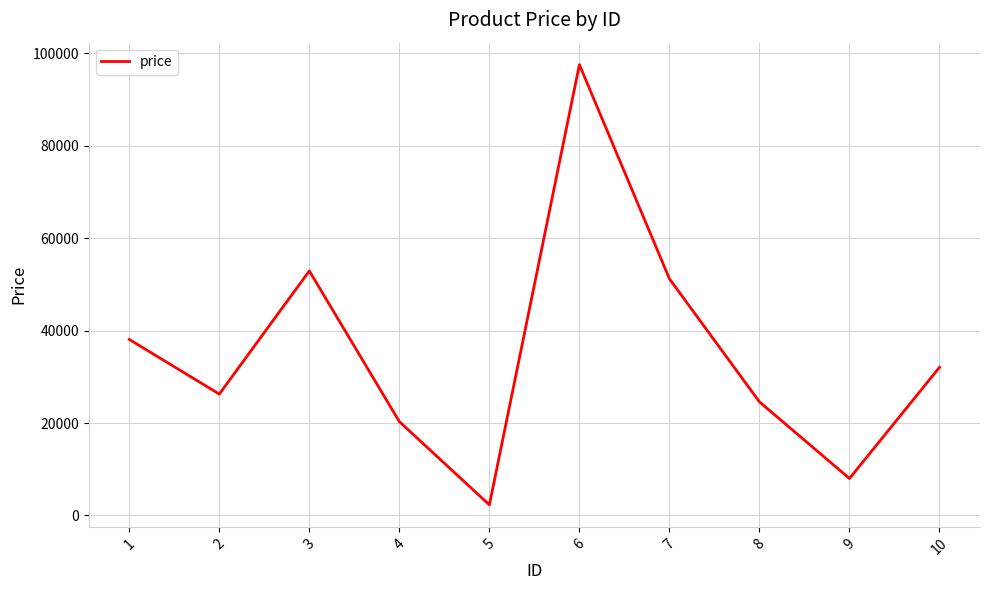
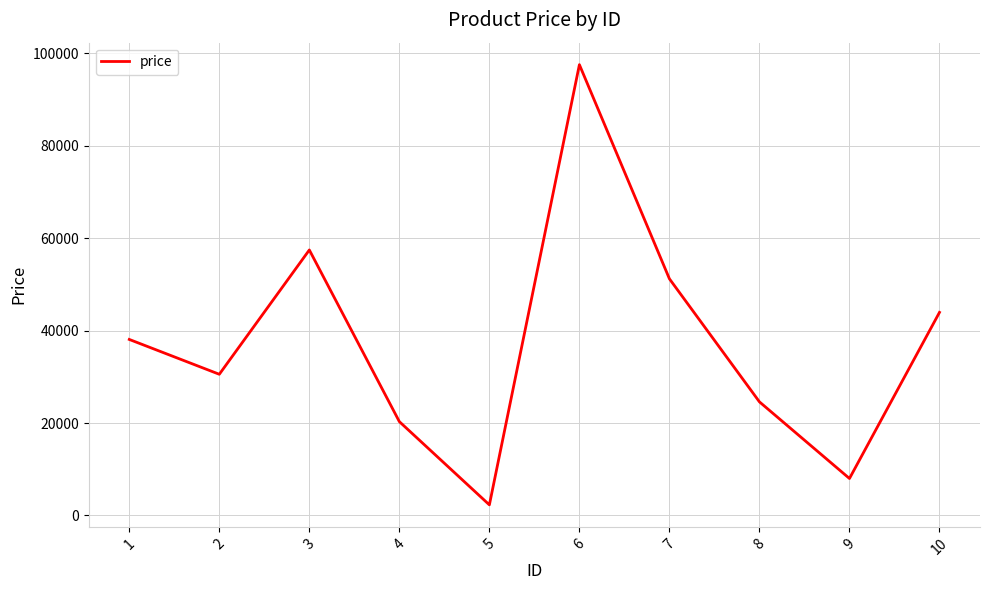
  {
    "1": 38000,
-   "2": 26000,
-   "3": 53000,
+   "2": 31000,
+   "3": 57000,
    "4": 20000,
    "5": 2000,
    "6": 98000,
    "7": 51000,
    "8": 25000,
    "9": 8000,
-   "10": 32000
+   "10": 44000
  }
